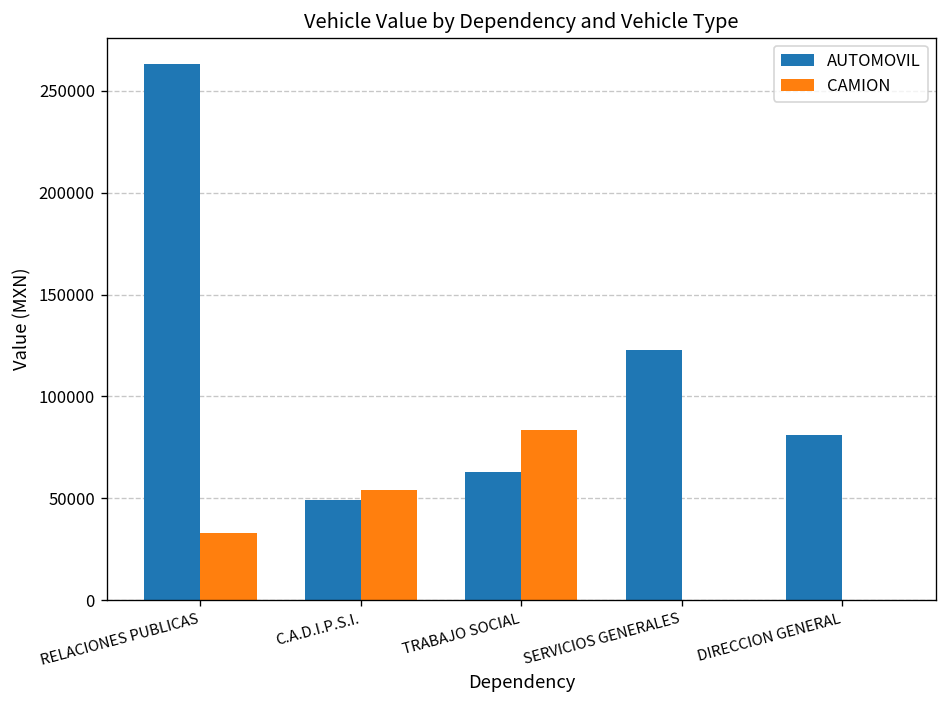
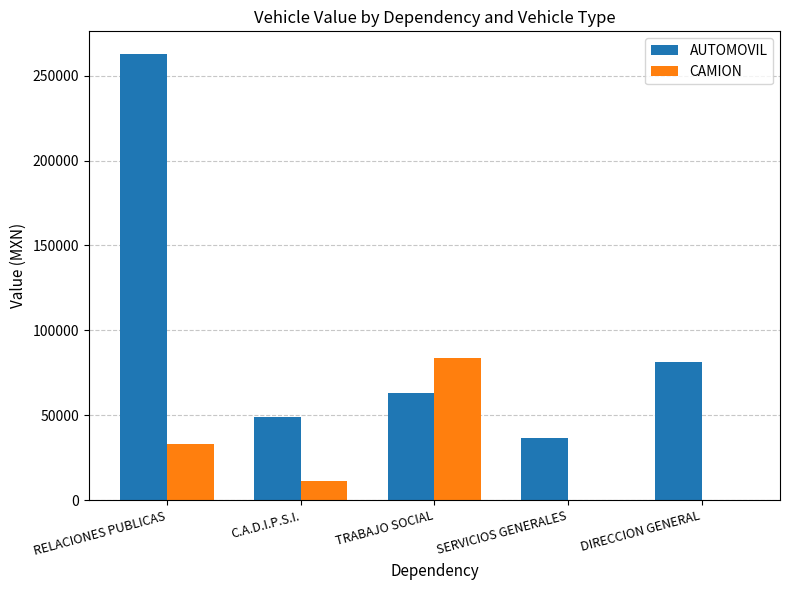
  {
    "AUTOMOVIL": {
      "RELACIONES PUBLICAS": 263000,
      "C.A.D.I.P.S.I.": 49000,
      "TRABAJO SOCIAL": 63000,
-     "SERVICIOS GENERALES": 123000,
+     "SERVICIOS GENERALES": 37000,
      "DIRECCION GENERAL": 81000
    },
    "CAMION": {
      "RELACIONES PUBLICAS": 33000,
-     "C.A.D.I.P.S.I.": 54000,
+     "C.A.D.I.P.S.I.": 11000,
      "TRABAJO SOCIAL": 83000,
      "SERVICIOS GENERALES": 0,
      "DIRECCION GENERAL": 0
    }
  }
